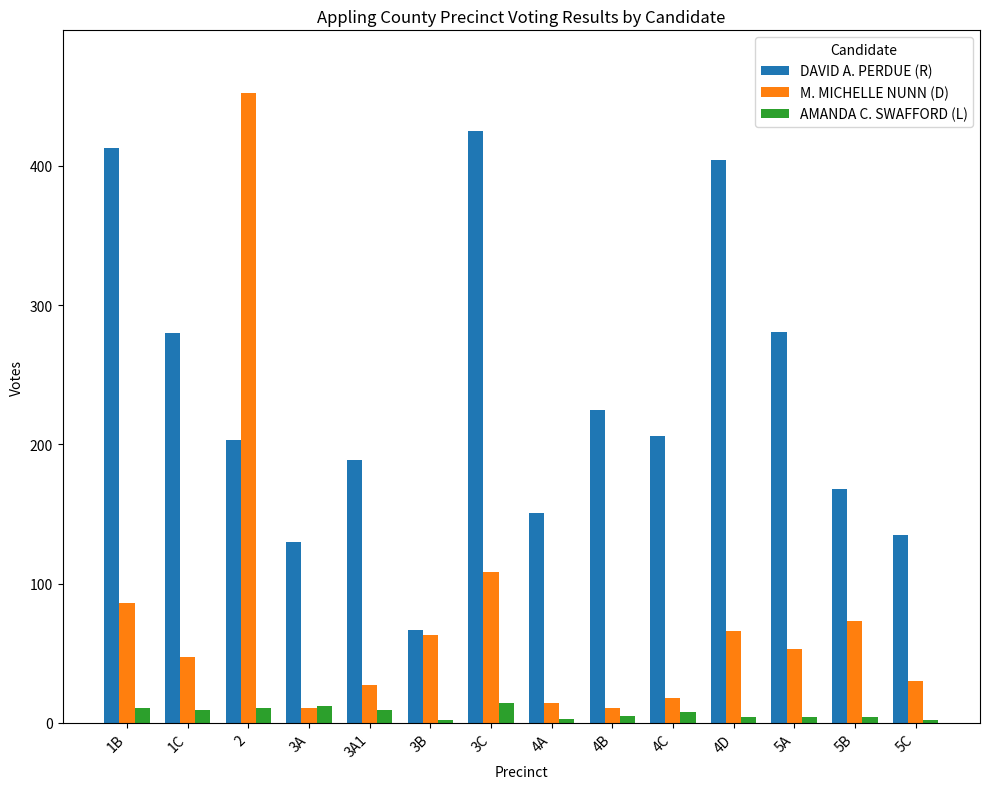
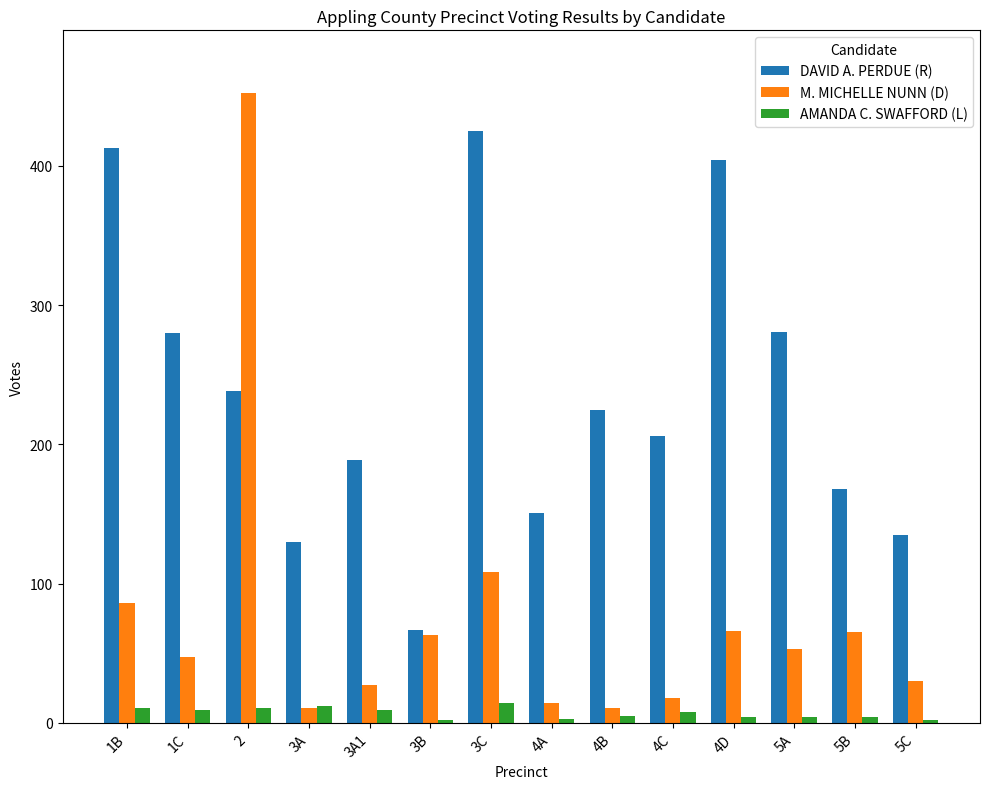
  {
    "DAVID A. PERDUE (R)": {
      "1B": 413,
      "1C": 280,
-     "2": 203,
+     "2": 238,
      "3A": 130,
      "3A1": 189,
      "3B": 67,
      "3C": 425,
      "4A": 151,
      "4B": 225,
      "4C": 206,
      "4D": 404,
      "5A": 281,
      "5B": 168,
      "5C": 135
    },
    "M. MICHELLE NUNN (D)": {
      "1B": 86,
      "1C": 47,
      "2": 452,
      "3A": 11,
      "3A1": 27,
      "3B": 63,
      "3C": 108,
      "4A": 14,
      "4B": 11,
      "4C": 18,
      "4D": 66,
      "5A": 53,
-     "5B": 73,
+     "5B": 65,
      "5C": 30
    },
    "AMANDA C. SWAFFORD (L)": {
      "1B": 11,
      "1C": 9,
      "2": 11,
      "3A": 12,
      "3A1": 9,
      "3B": 2,
      "3C": 14,
      "4A": 3,
      "4B": 5,
      "4C": 8,
      "4D": 4,
      "5A": 4,
      "5B": 4,
      "5C": 2
    }
  }
